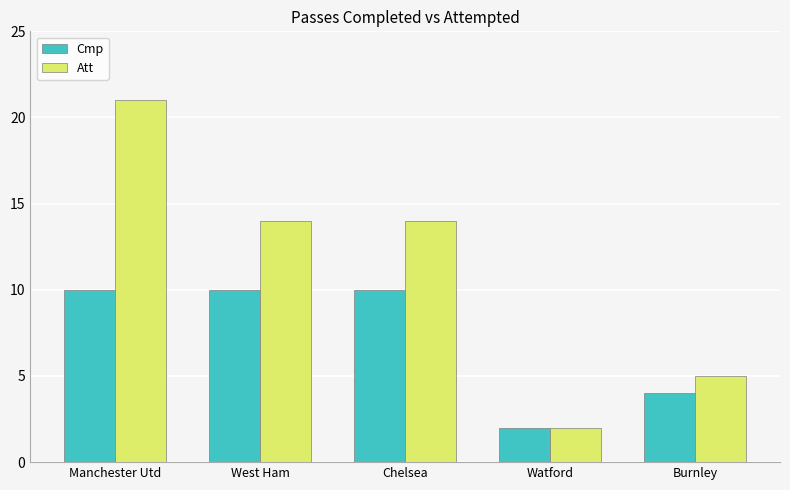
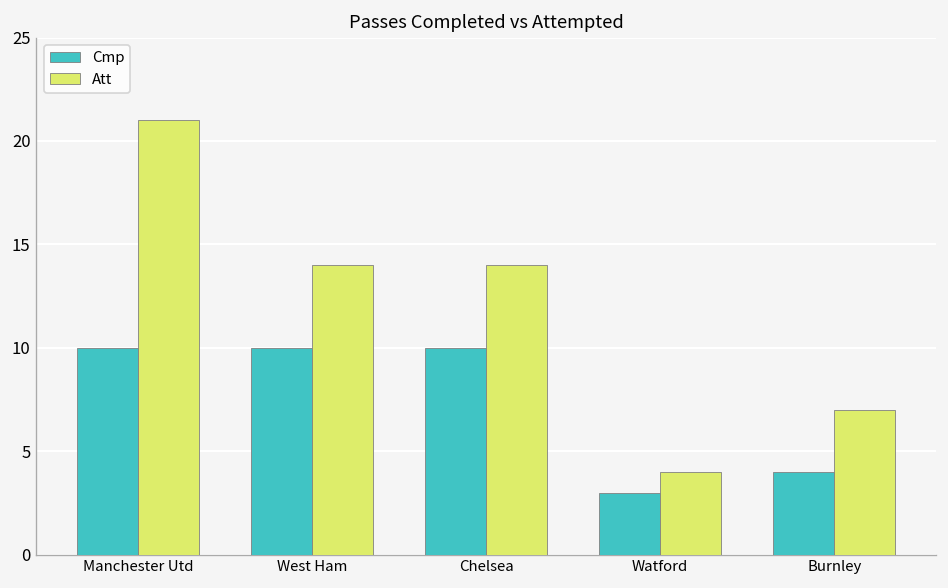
  {
    "Cmp": {
      "Manchester Utd": 10,
      "West Ham": 10,
      "Chelsea": 10,
-     "Watford": 2,
+     "Watford": 3,
      "Burnley": 4
    },
    "Att": {
      "Manchester Utd": 21,
      "West Ham": 14,
      "Chelsea": 14,
-     "Watford": 2,
-     "Burnley": 5
+     "Watford": 4,
+     "Burnley": 7
    }
  }
